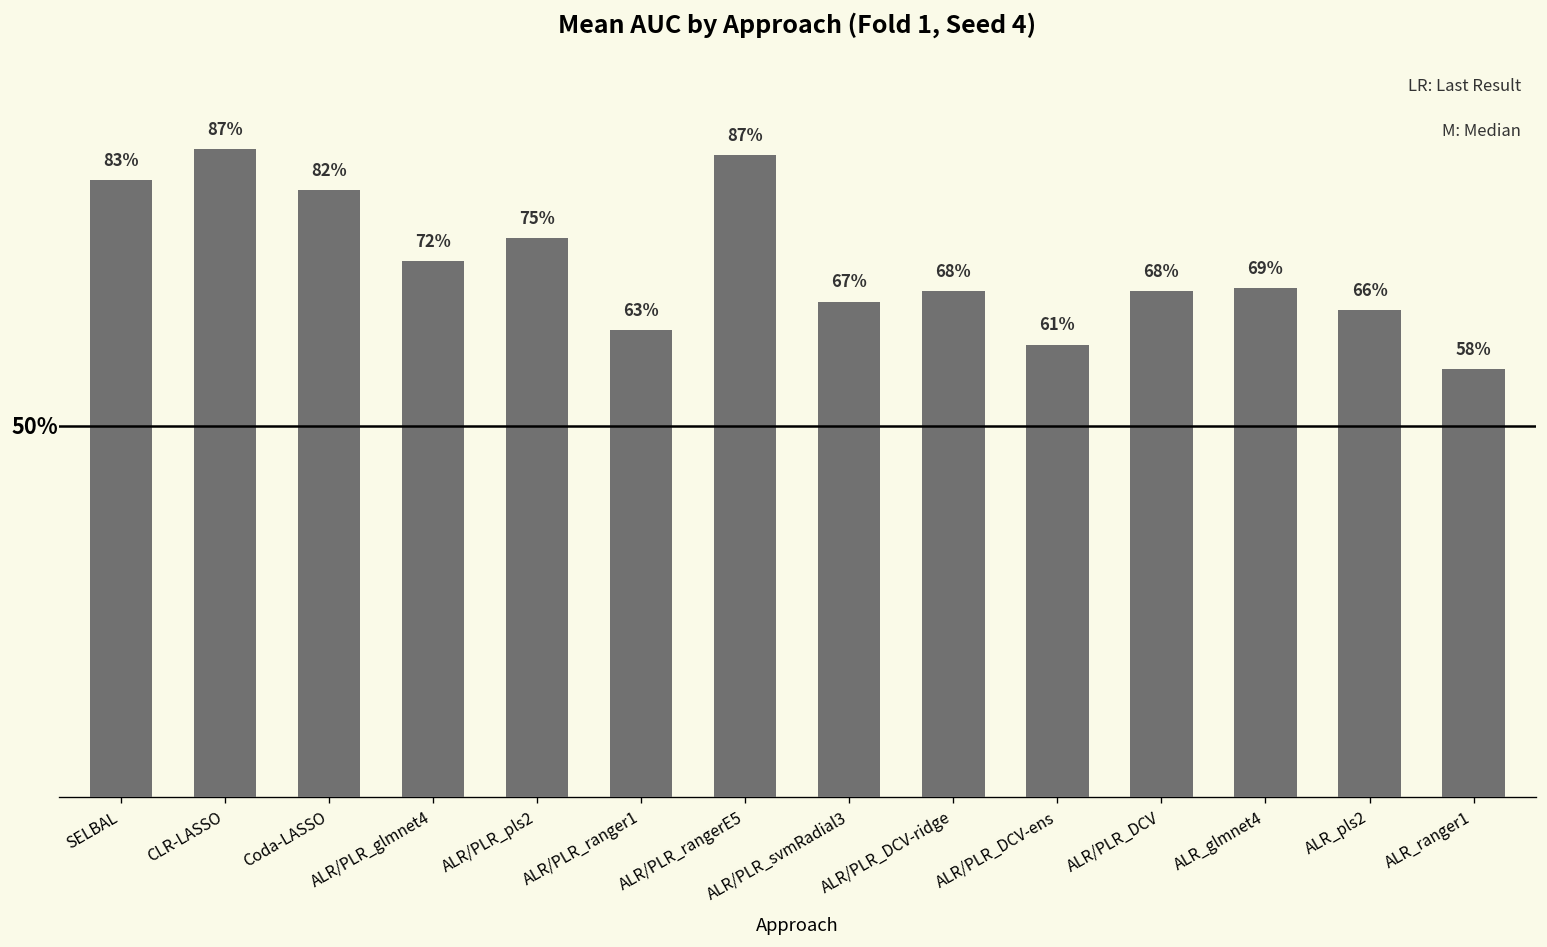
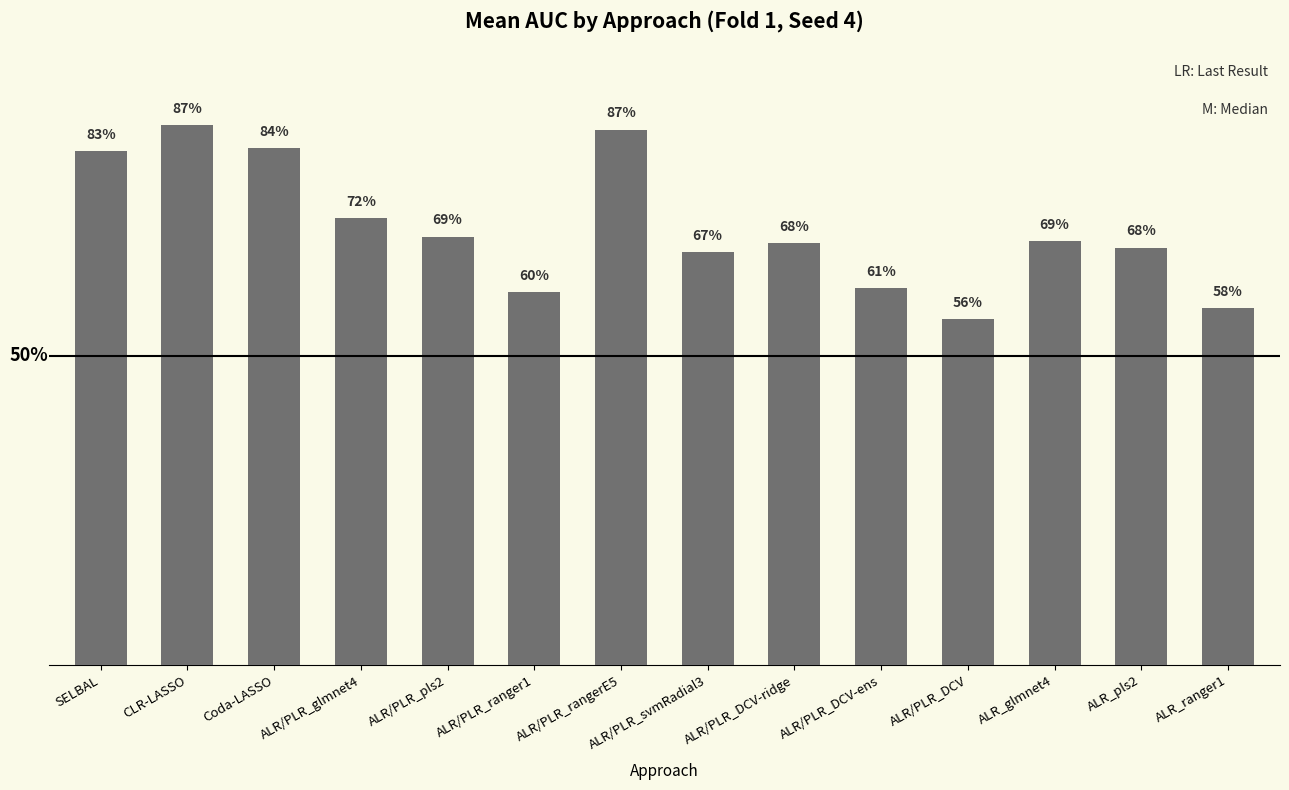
  {
    "SELBAL": "83%",
    "CLR-LASSO": "87%",
-   "Coda-LASSO": "82%",
+   "Coda-LASSO": "84%",
    "ALR/PLR_glmnet4": "72%",
-   "ALR/PLR_pls2": "75%",
-   "ALR/PLR_ranger1": "63%",
+   "ALR/PLR_pls2": "69%",
+   "ALR/PLR_ranger1": "60%",
    "ALR/PLR_rangerE5": "87%",
    "ALR/PLR_svmRadial3": "67%",
    "ALR/PLR_DCV-ridge": "68%",
    "ALR/PLR_DCV-ens": "61%",
-   "ALR/PLR_DCV": "68%",
+   "ALR/PLR_DCV": "56%",
    "ALR_glmnet4": "69%",
-   "ALR_pls2": "66%",
+   "ALR_pls2": "68%",
    "ALR_ranger1": "58%"
  }
